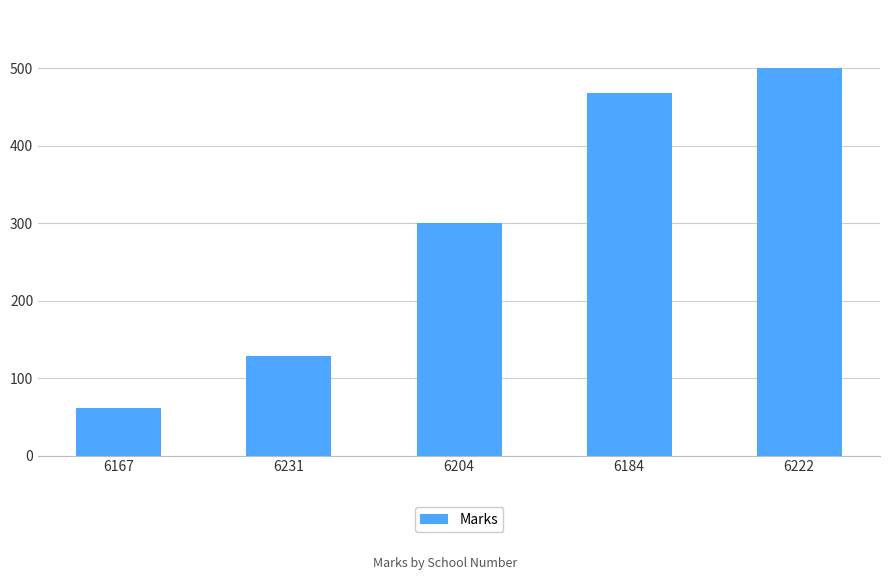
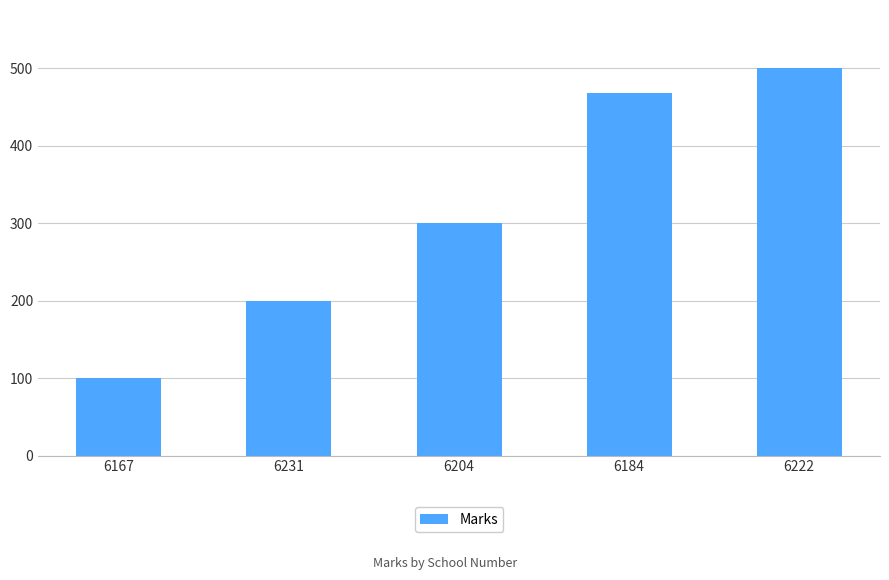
  {
-   "6167": 60,
-   "6231": 130,
+   "6167": 100,
+   "6231": 200,
    "6204": 300,
    "6184": 470,
    "6222": 500
  }
